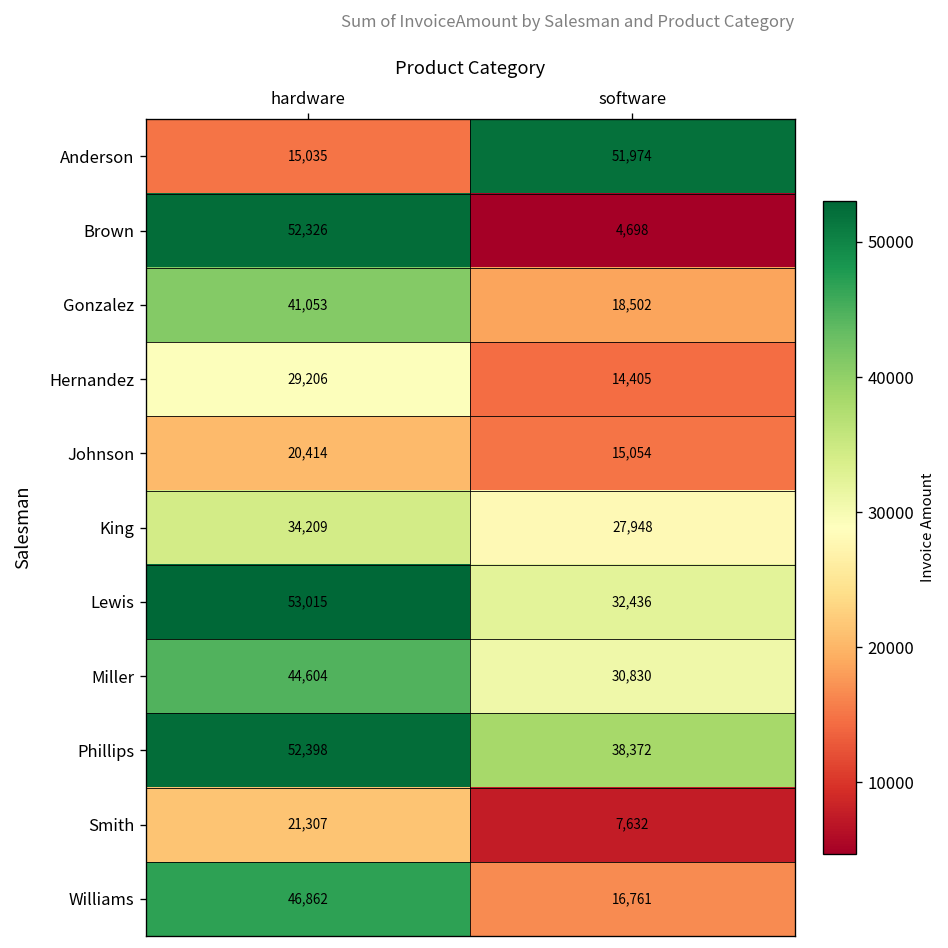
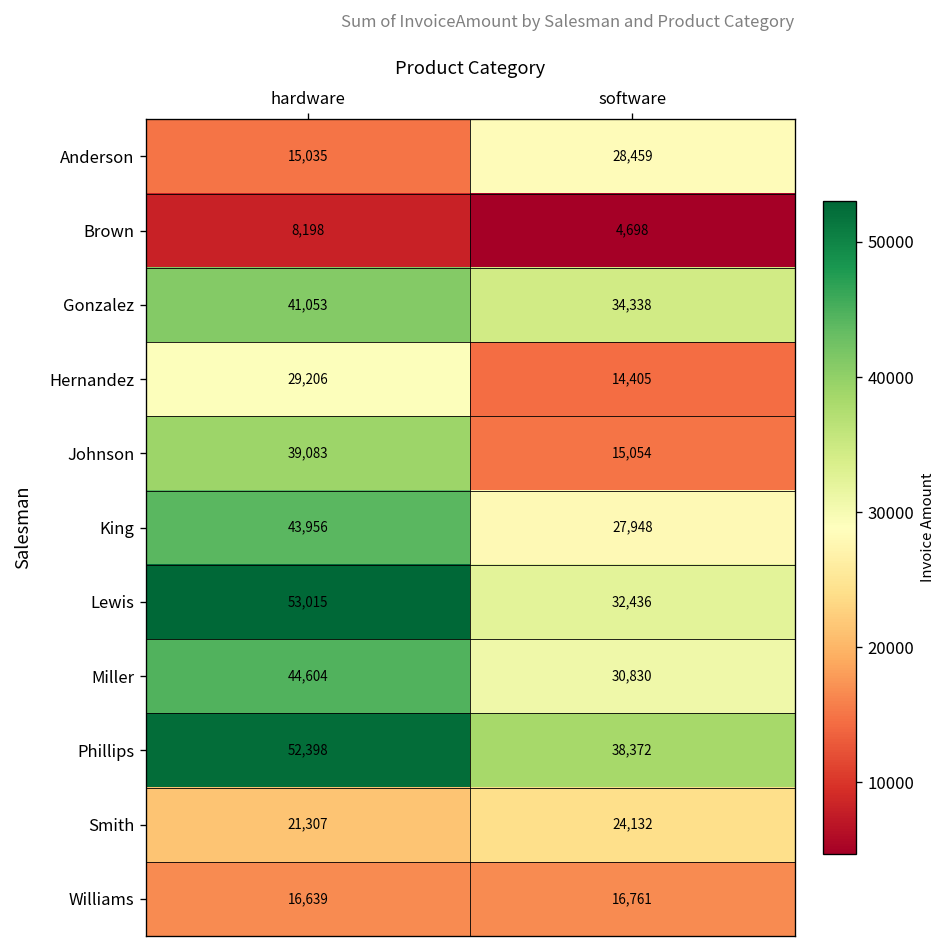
  {
    "Anderson": {
      "hardware": "15,035",
-     "software": "51,974"
+     "software": "28,459"
    },
    "Brown": {
-     "hardware": "52,326",
+     "hardware": "8,198",
      "software": "4,698"
    },
    "Gonzalez": {
      "hardware": "41,053",
-     "software": "18,502"
+     "software": "34,338"
    },
    "Hernandez": {
      "hardware": "29,206",
      "software": "14,405"
    },
    "Johnson": {
-     "hardware": "20,414",
+     "hardware": "39,083",
      "software": "15,054"
    },
    "King": {
-     "hardware": "34,209",
+     "hardware": "43,956",
      "software": "27,948"
    },
    "Lewis": {
      "hardware": "53,015",
      "software": "32,436"
    },
    "Miller": {
      "hardware": "44,604",
      "software": "30,830"
    },
    "Phillips": {
      "hardware": "52,398",
      "software": "38,372"
    },
    "Smith": {
      "hardware": "21,307",
-     "software": "7,632"
+     "software": "24,132"
    },
    "Williams": {
-     "hardware": "46,862",
+     "hardware": "16,639",
      "software": "16,761"
    }
  }
